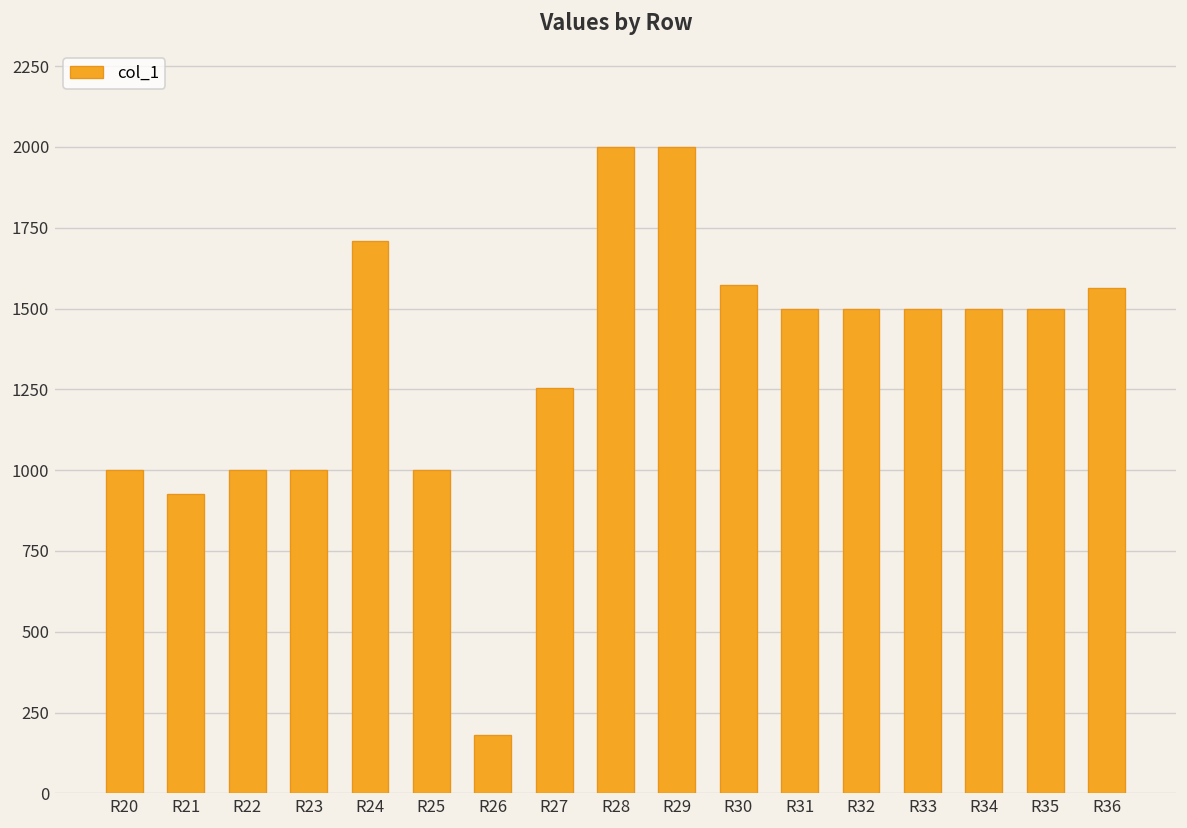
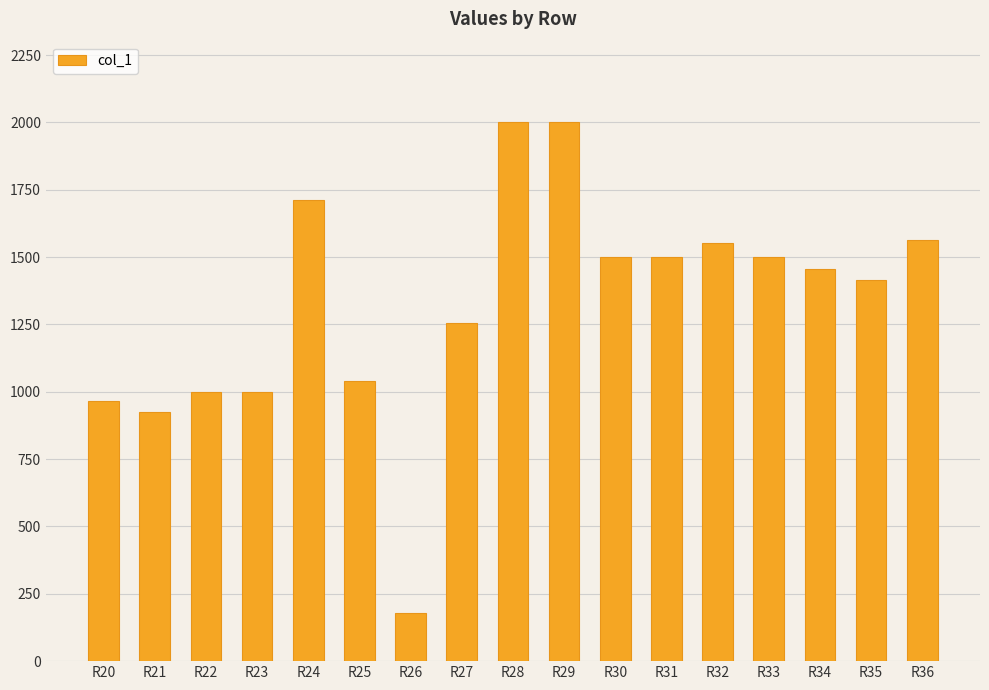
  {
-   "R20": 1000,
+   "R20": 970,
    "R21": 930,
    "R22": 1000,
    "R23": 1000,
    "R24": 1710,
-   "R25": 1000,
+   "R25": 1040,
    "R26": 180,
    "R27": 1250,
    "R28": 2000,
    "R29": 2000,
-   "R30": 1570,
+   "R30": 1500,
    "R31": 1500,
-   "R32": 1500,
+   "R32": 1550,
    "R33": 1500,
-   "R34": 1500,
-   "R35": 1500,
+   "R34": 1460,
+   "R35": 1420,
    "R36": 1560
  }
